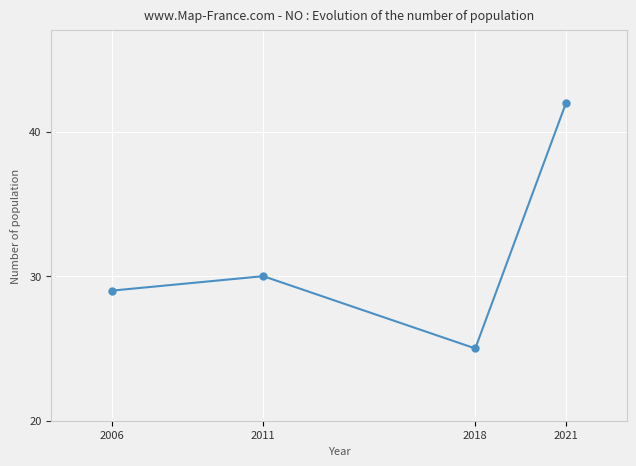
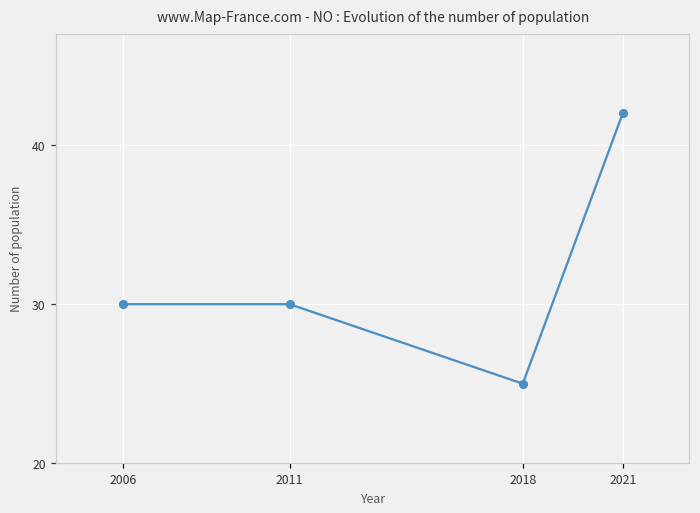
  {
-   "2006": 29,
+   "2006": 30,
    "2011": 30,
    "2018": 25,
    "2021": 42
  }
